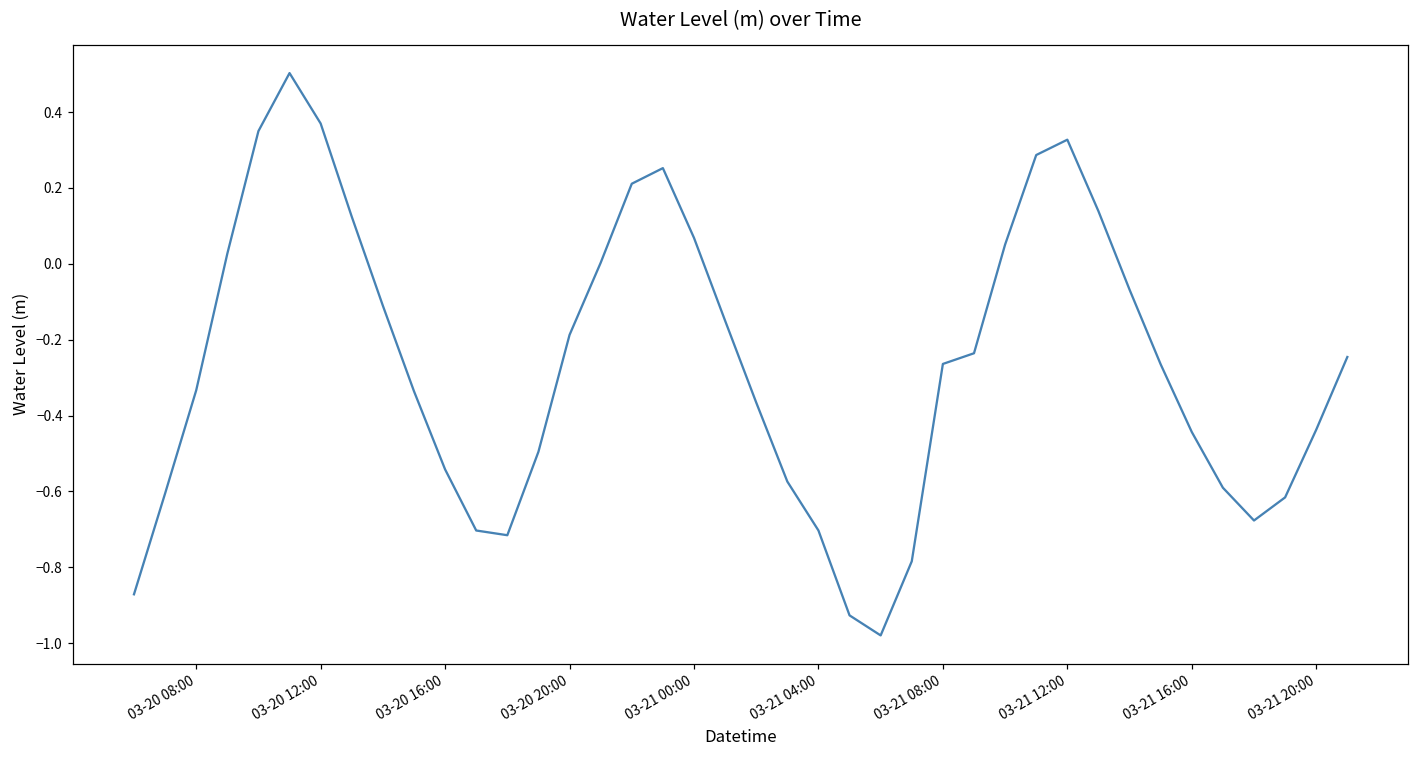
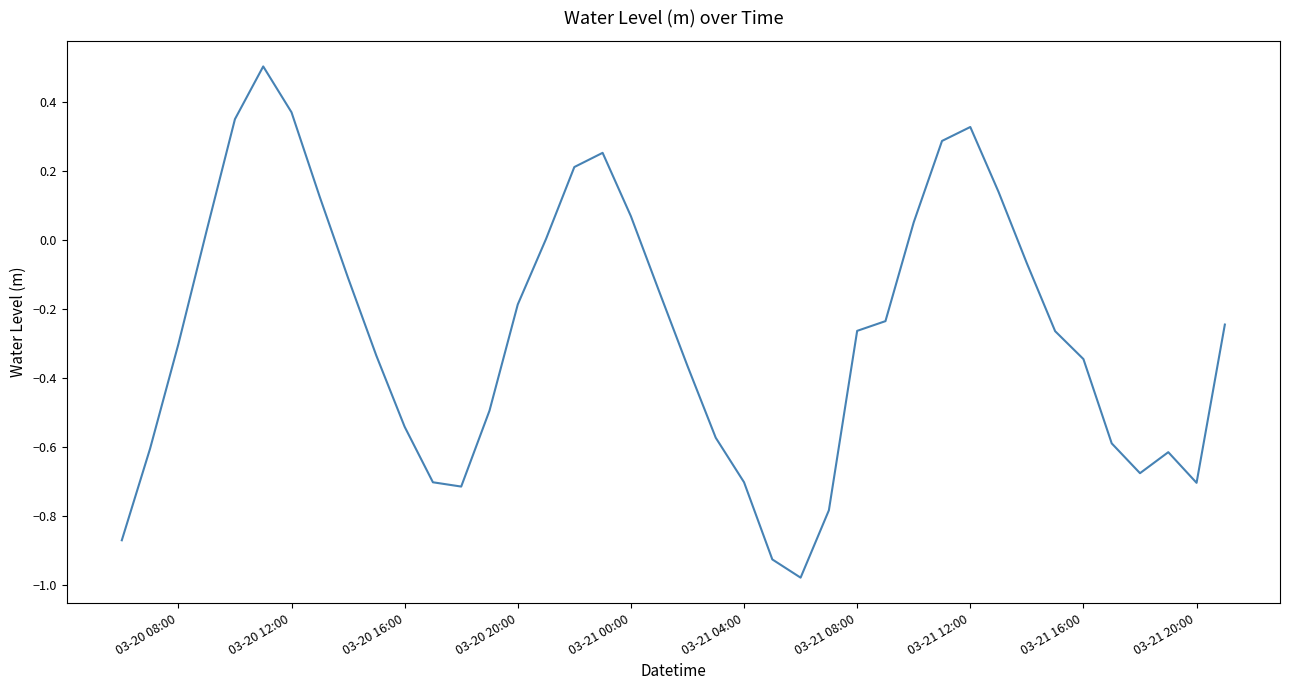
  {
-   "03-20 08:00": -0.33,
+   "03-20 08:00": -0.30,
    "03-20 12:00": 0.37,
    "03-20 16:00": -0.54,
    "03-20 20:00": -0.19,
    "03-21 00:00": 0.07,
    "03-21 04:00": -0.70,
    "03-21 08:00": -0.26,
    "03-21 12:00": 0.33,
-   "03-21 16:00": -0.44,
-   "03-21 20:00": -0.44
+   "03-21 16:00": -0.35,
+   "03-21 20:00": -0.70
  }
